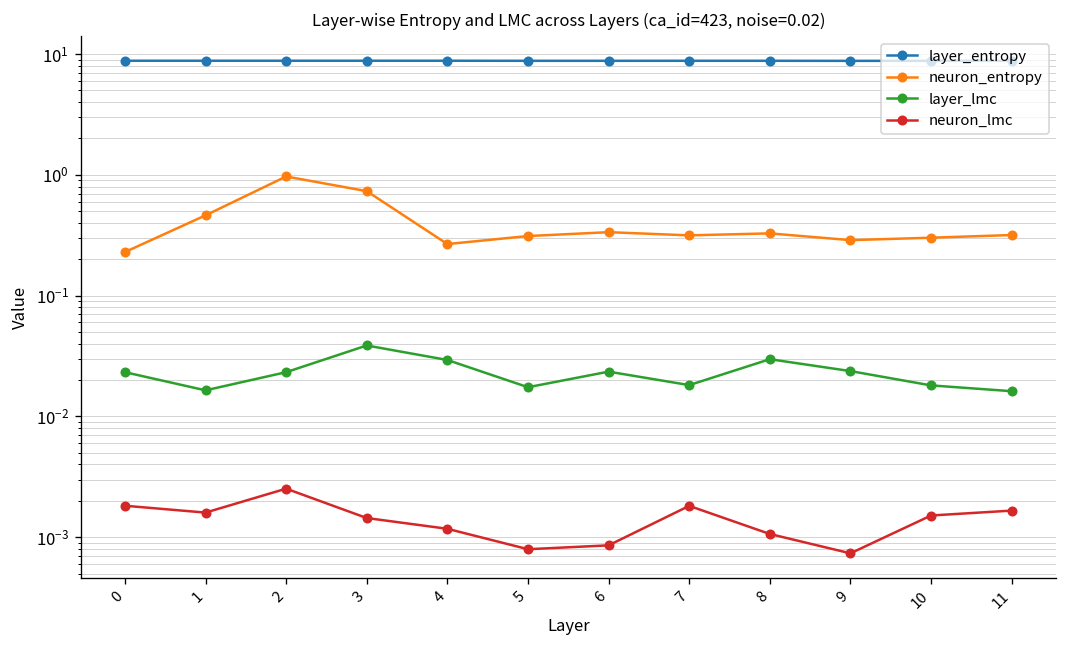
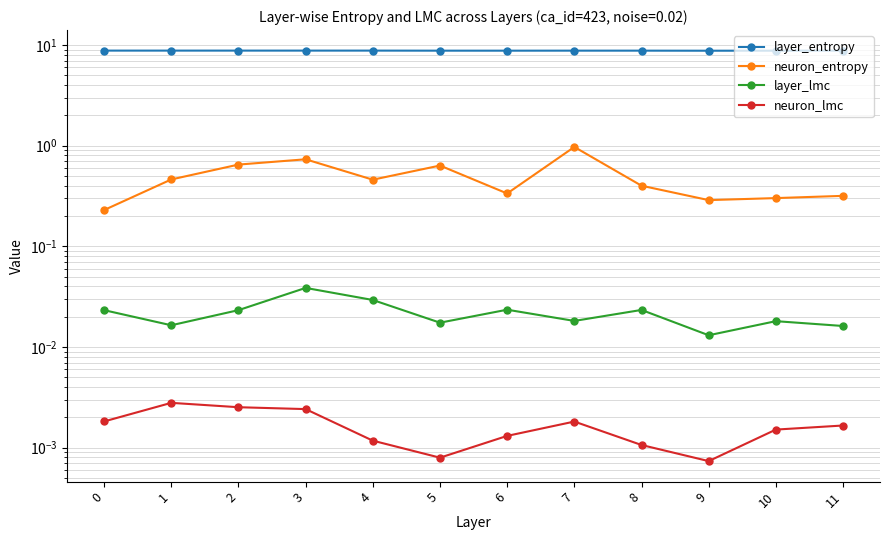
  {
    "layer_entropy": {
      "0": 9,
      "1": 9,
      "2": 9,
      "3": 9,
      "4": 9,
      "5": 9,
      "6": 9,
      "7": 9,
      "8": 9,
      "9": 9
    },
    "neuron_entropy": {
      "0": 0.23,
      "1": 0.5,
-     "2": 1.0,
+     "2": 0.6,
      "3": 0.7,
-     "4": 0.27,
-     "5": 0.31,
+     "4": 0.5,
+     "5": 0.6,
      "6": 0.34,
-     "7": 0.32,
-     "8": 0.33,
+     "7": 1.0,
+     "8": 0.40,
      "9": 0.29,
      "10": 0.30,
      "11": 0.32
    },
    "layer_lmc": {
      "0": 0.023,
      "1": 0.016,
      "2": 0.023,
      "3": 0.039,
      "4": 0.029,
      "5": 0.017,
      "6": 0.023,
      "7": 0.018,
-     "8": 0.030,
-     "9": 0.024,
+     "8": 0.023,
+     "9": 0.013,
      "10": 0.018,
      "11": 0.016
    },
    "neuron_lmc": {
      "0": 0.0018,
-     "1": 0.0016,
+     "1": 0.0028,
      "2": 0.0025,
-     "3": 0.0014,
+     "3": 0.0024,
      "4": 0.0012,
      "5": 0.0008,
-     "6": 0.0009,
+     "6": 0.0013,
      "7": 0.0018,
      "8": 0.0011,
      "9": 0.0007,
      "10": 0.0015,
      "11": 0.0017
    }
  }
